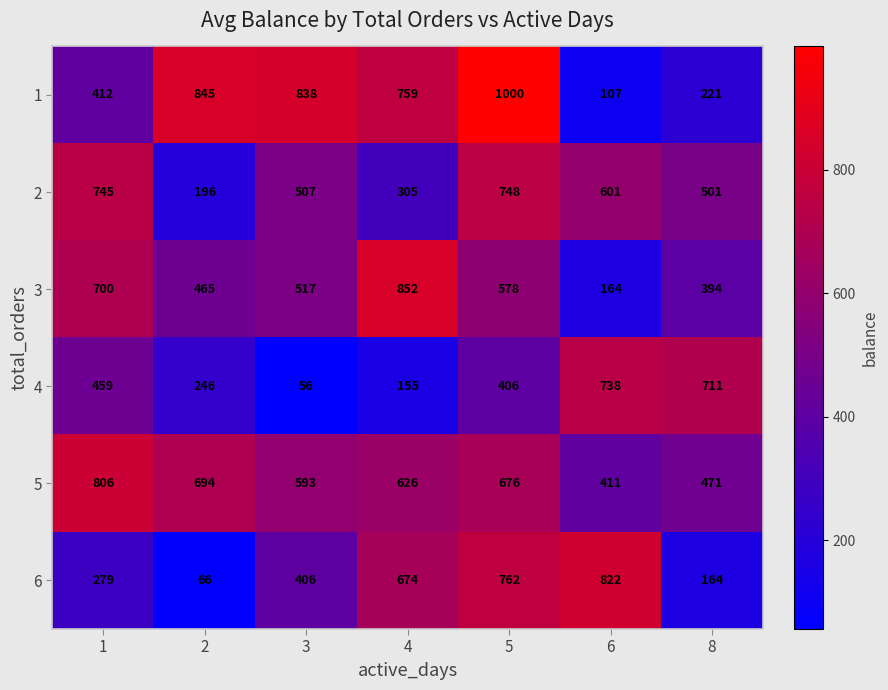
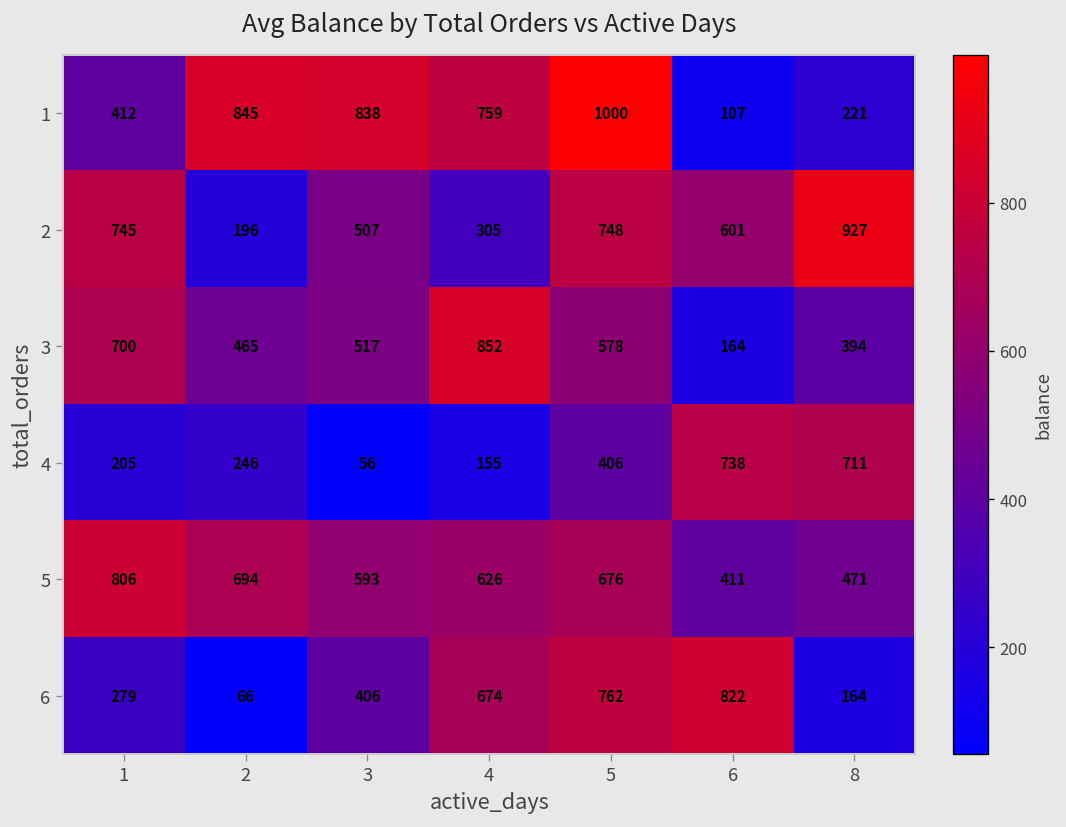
  {
    "1": {
      "1": 412,
      "2": 845,
      "3": 838,
      "4": 759,
      "5": 1000,
      "6": 107,
      "8": 221
    },
    "2": {
      "1": 745,
      "2": 196,
      "3": 507,
      "4": 305,
      "5": 748,
      "6": 601,
-     "8": 501
+     "8": 927
    },
    "3": {
      "1": 700,
      "2": 465,
      "3": 517,
      "4": 852,
      "5": 578,
      "6": 164,
      "8": 394
    },
    "4": {
-     "1": 459,
+     "1": 205,
      "2": 246,
      "3": 56,
      "4": 155,
      "5": 406,
      "6": 738,
      "8": 711
    },
    "5": {
      "1": 806,
      "2": 694,
      "3": 593,
      "4": 626,
      "5": 676,
      "6": 411,
      "8": 471
    },
    "6": {
      "1": 279,
      "2": 66,
      "3": 406,
      "4": 674,
      "5": 762,
      "6": 822,
      "8": 164
    }
  }
